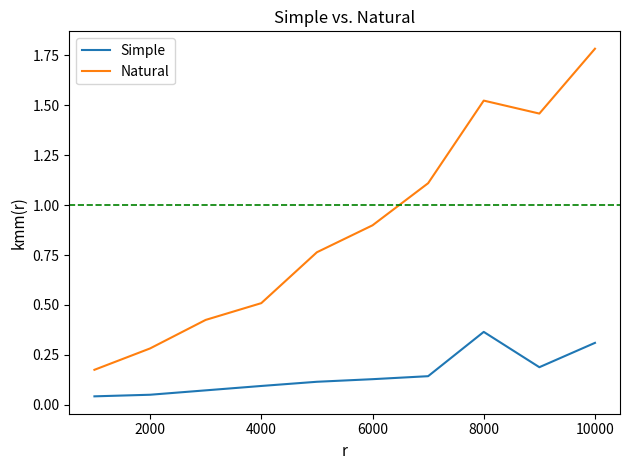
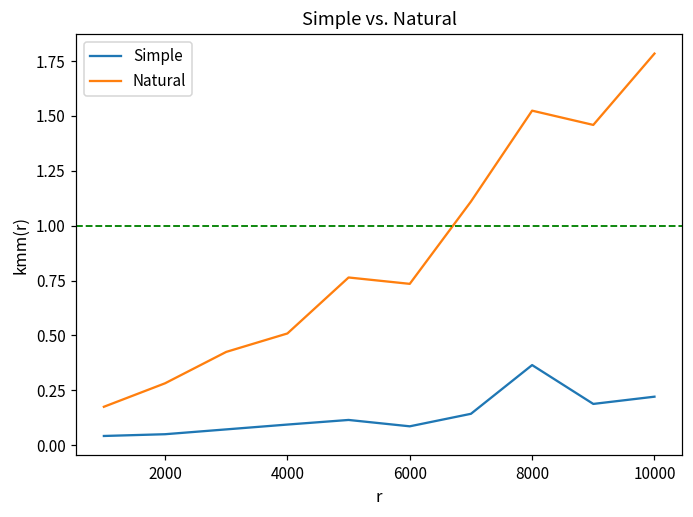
  {
    "Simple": {
      "2000": 0.05,
      "4000": 0.09,
-     "6000": 0.13,
+     "6000": 0.09,
      "8000": 0.37,
-     "10000": 0.31
+     "10000": 0.22
    },
    "Natural": {
      "2000": 0.28,
      "4000": 0.51,
-     "6000": 0.90,
+     "6000": 0.74,
      "8000": 1.52,
      "10000": 1.78
    }
  }
